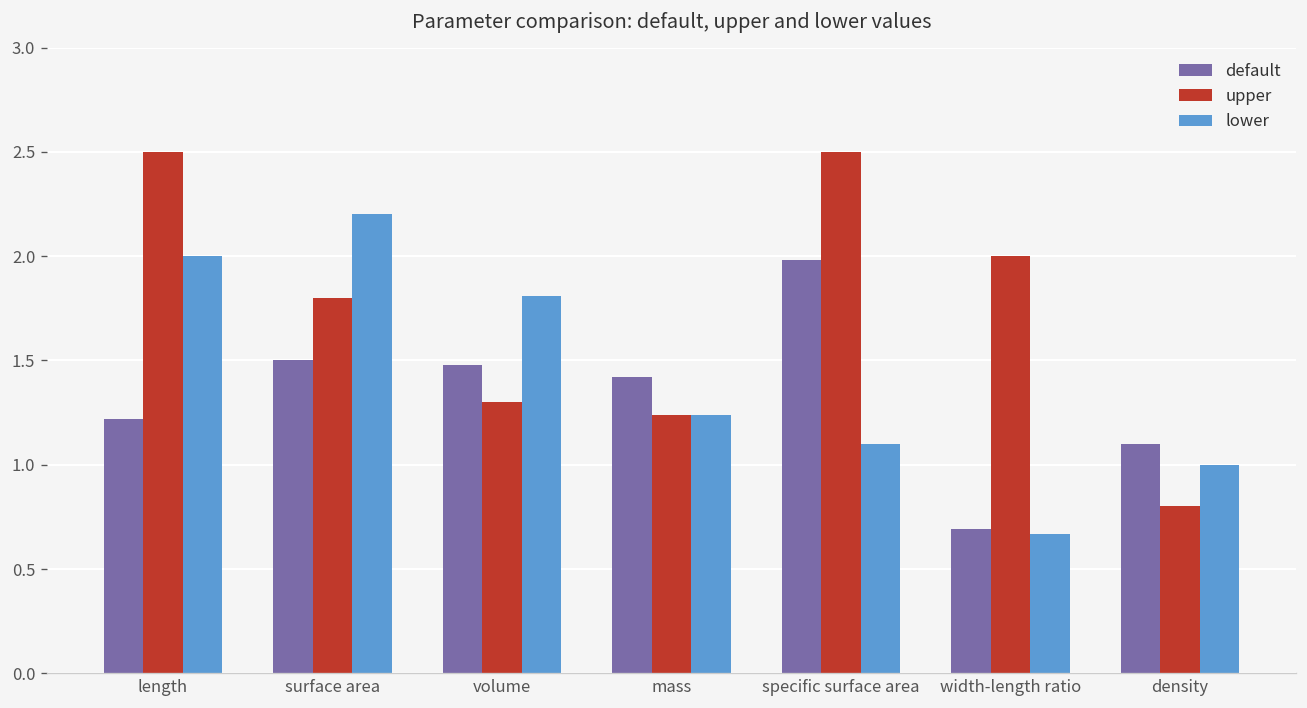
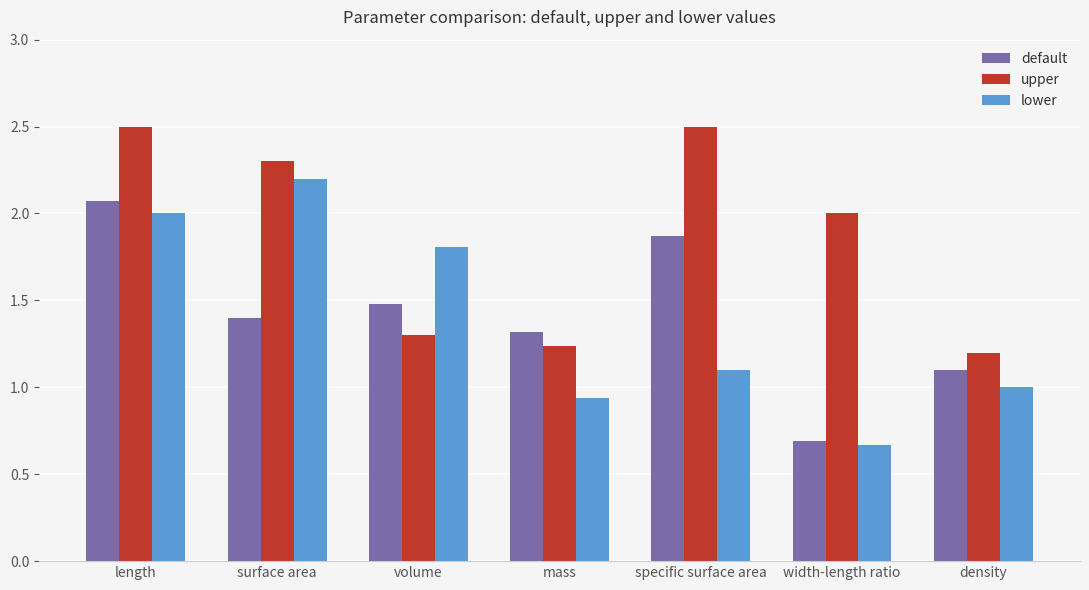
  {
    "default": {
-     "length": 1.22,
-     "surface area": 1.5,
+     "length": 2.07,
+     "surface area": 1.4,
      "volume": 1.48,
-     "mass": 1.42,
-     "specific surface area": 1.98,
+     "mass": 1.32,
+     "specific surface area": 1.87,
      "width-length ratio": 0.69,
      "density": 1.10
    },
    "upper": {
      "length": 2.5,
-     "surface area": 1.8,
+     "surface area": 2.3,
      "volume": 1.3,
      "mass": 1.24,
      "specific surface area": 2.5,
      "width-length ratio": 2.0,
-     "density": 0.8
+     "density": 1.2
    },
    "lower": {
      "length": 2.00,
      "surface area": 2.20,
      "volume": 1.81,
-     "mass": 1.24,
+     "mass": 0.94,
      "specific surface area": 1.10,
      "width-length ratio": 0.67,
      "density": 1.00
    }
  }
